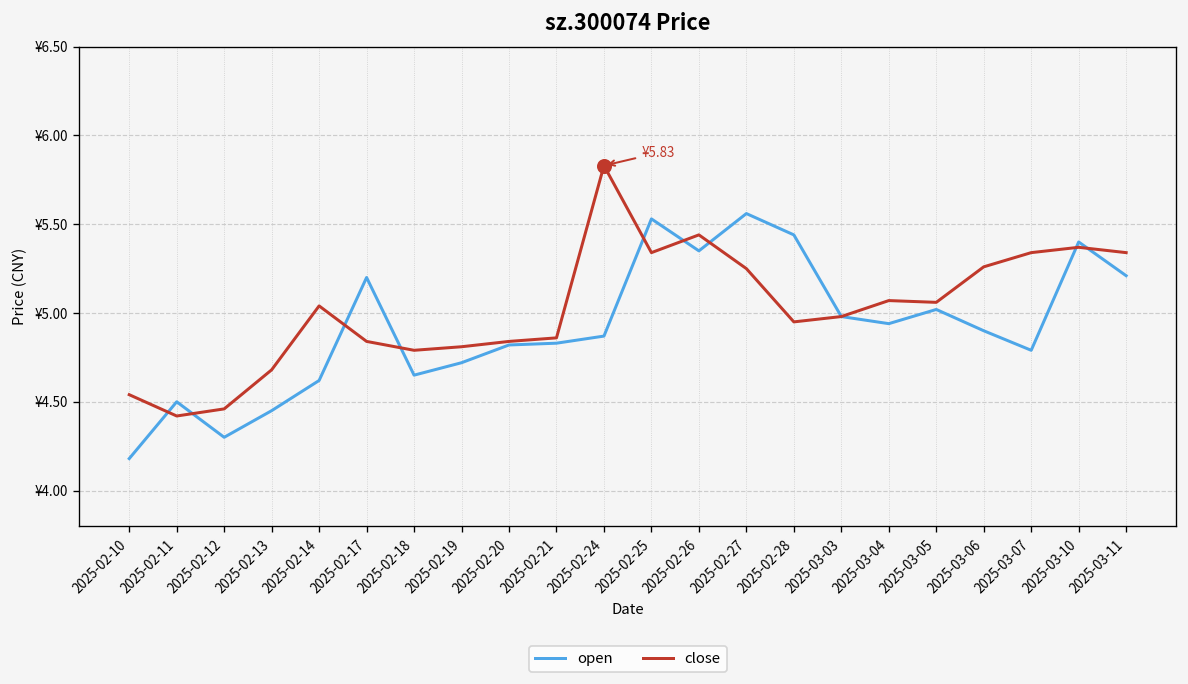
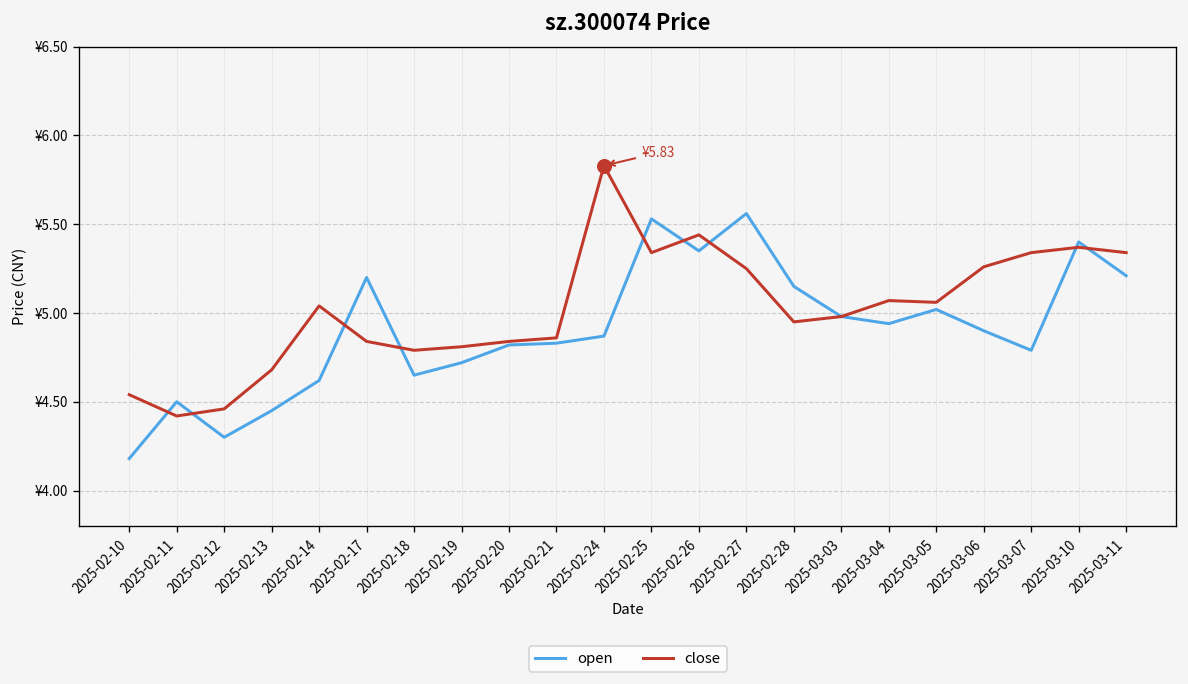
  {
    "open": {
      "2025-02-10": "¥4.18",
      "2025-02-11": "¥4.50",
      "2025-02-12": "¥4.30",
      "2025-02-13": "¥4.45",
      "2025-02-14": "¥4.62",
      "2025-02-17": "¥5.20",
      "2025-02-18": "¥4.65",
      "2025-02-19": "¥4.72",
      "2025-02-20": "¥4.82",
      "2025-02-21": "¥4.83",
      "2025-02-24": "¥4.87",
      "2025-02-25": "¥5.53",
      "2025-02-26": "¥5.35",
      "2025-02-27": "¥5.56",
-     "2025-02-28": "¥5.44",
+     "2025-02-28": "¥5.15",
      "2025-03-04": "¥4.94",
      "2025-03-05": "¥5.02",
      "2025-03-06": "¥4.90",
      "2025-03-07": "¥4.79",
      "2025-03-10": "¥5.40",
      "2025-03-11": "¥5.21"
    }
  }
